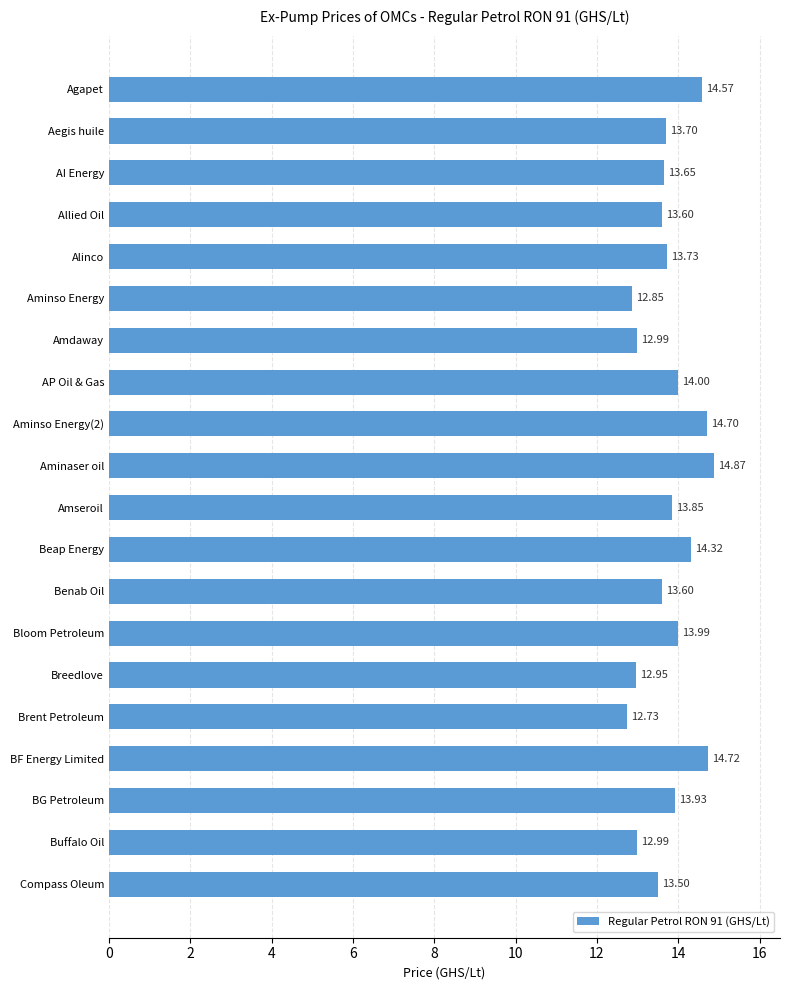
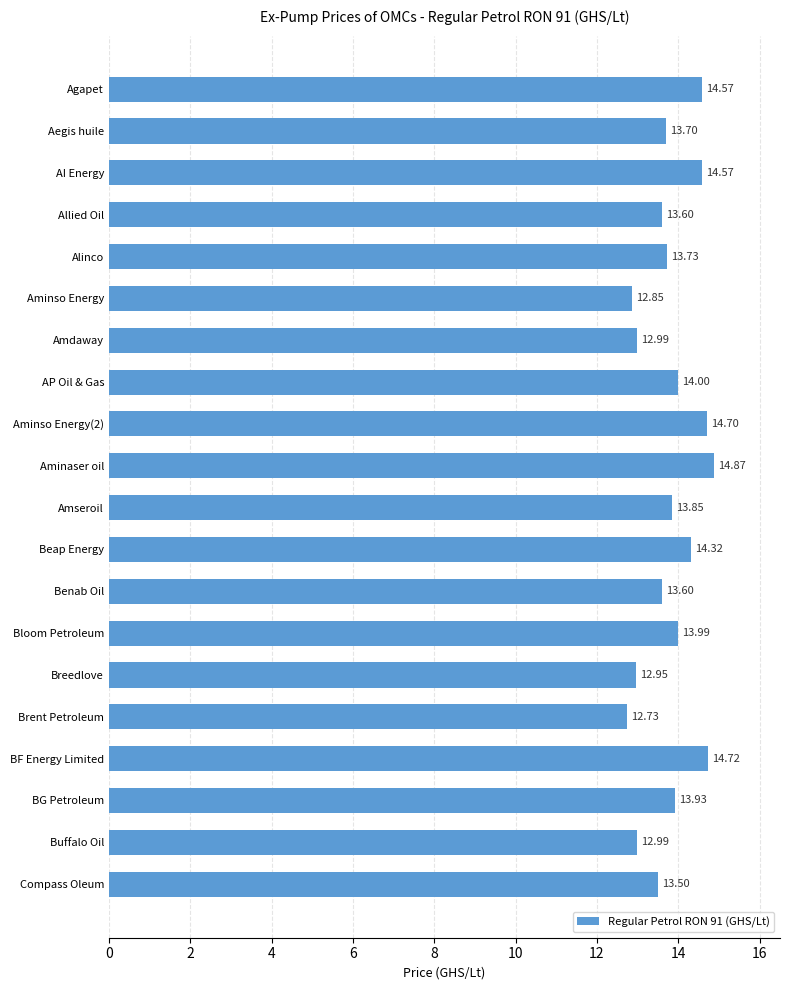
  {
    "Agapet": 14.57,
    "Aegis huile": 13.70,
-   "AI Energy": 13.65,
+   "AI Energy": 14.57,
    "Allied Oil": 13.60,
    "Alinco": 13.73,
    "Aminso Energy": 12.85,
    "Amdaway": 12.99,
    "AP Oil & Gas": 14.00,
    "Aminso Energy(2)": 14.70,
    "Aminaser oil": 14.87,
    "Amseroil": 13.85,
    "Beap Energy": 14.32,
    "Benab Oil": 13.60,
    "Bloom Petroleum": 13.99,
    "Breedlove": 12.95,
    "Brent Petroleum": 12.73,
    "BF Energy Limited": 14.72,
    "BG Petroleum": 13.93,
    "Buffalo Oil": 12.99,
    "Compass Oleum": 13.50
  }
